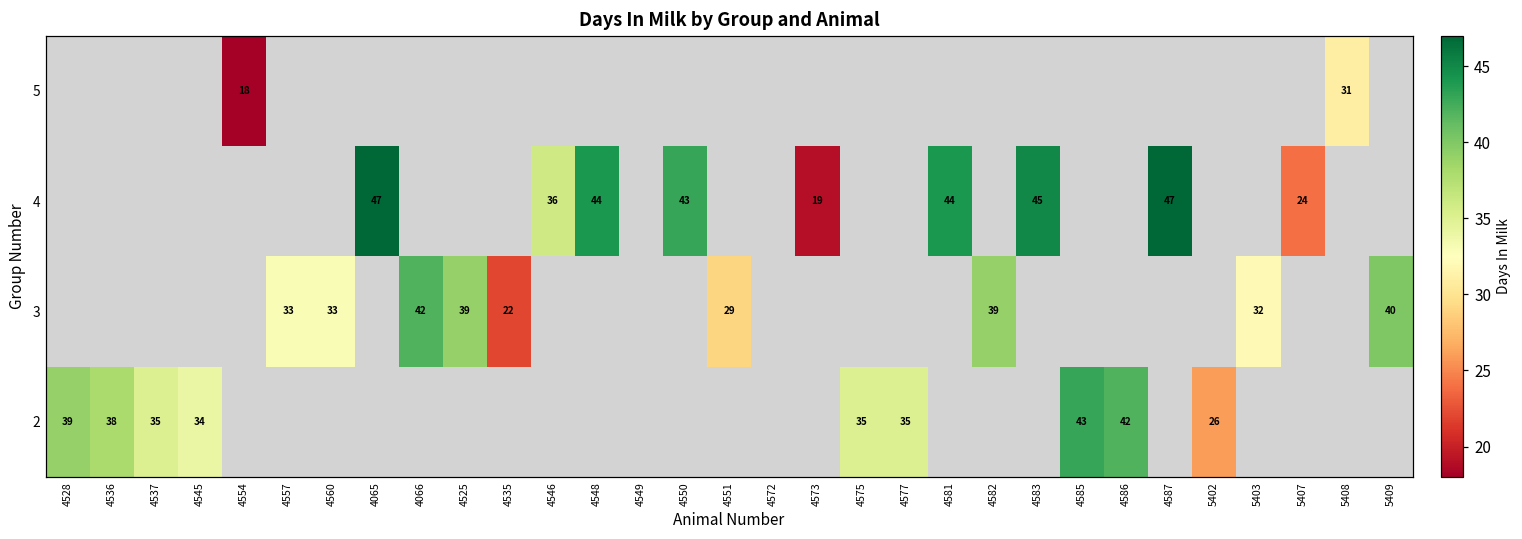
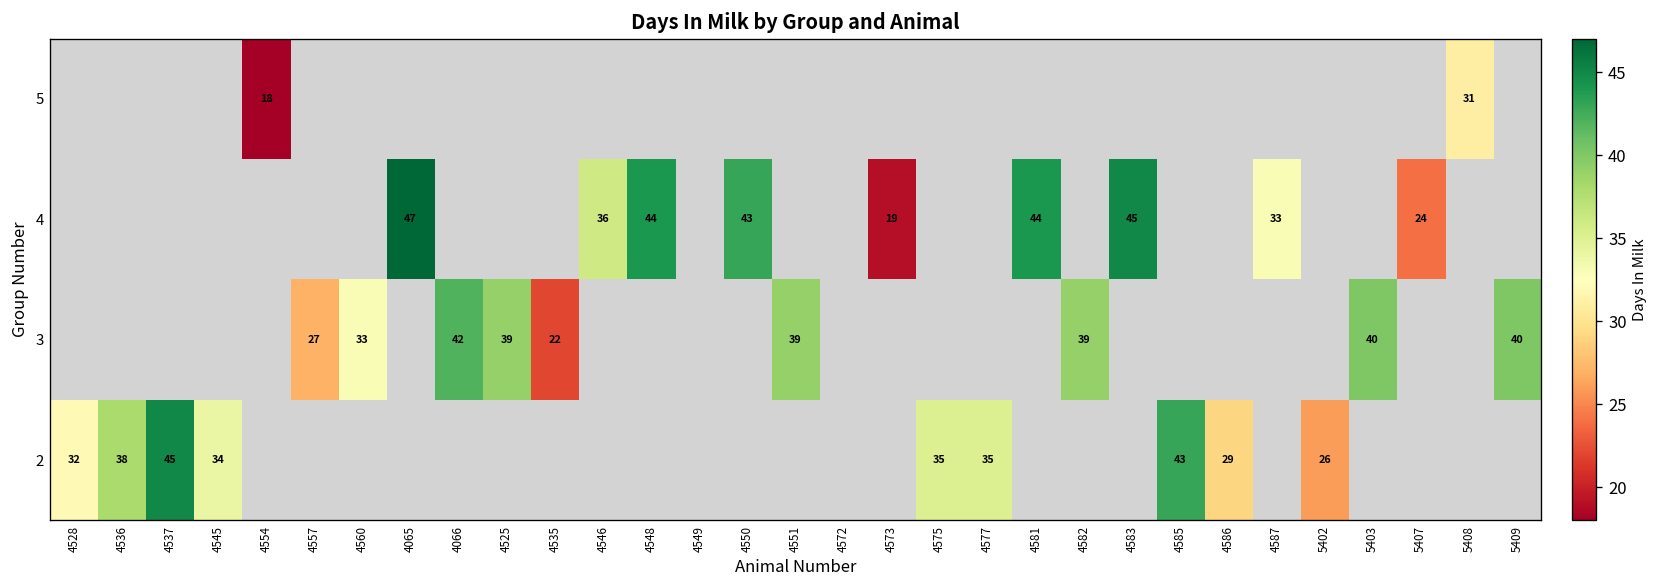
  {
    "5": {
      "4554": 18,
      "5408": 31
    },
    "4": {
      "4065": 47,
      "4546": 36,
      "4548": 44,
      "4550": 43,
      "4573": 19,
      "4581": 44,
      "4583": 45,
-     "4587": 47,
+     "4587": 33,
      "5407": 24
    },
    "3": {
-     "4557": 33,
+     "4557": 27,
      "4560": 33,
      "4066": 42,
      "4525": 39,
      "4535": 22,
-     "4551": 29,
+     "4551": 39,
      "4582": 39,
-     "5403": 32,
+     "5403": 40,
      "5409": 40
    },
    "2": {
-     "4528": 39,
+     "4528": 32,
      "4536": 38,
-     "4537": 35,
+     "4537": 45,
      "4545": 34,
      "4575": 35,
      "4577": 35,
      "4585": 43,
-     "4586": 42,
+     "4586": 29,
      "5402": 26
    }
  }
